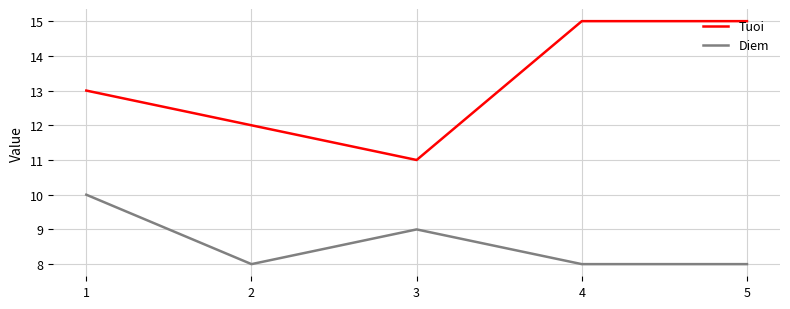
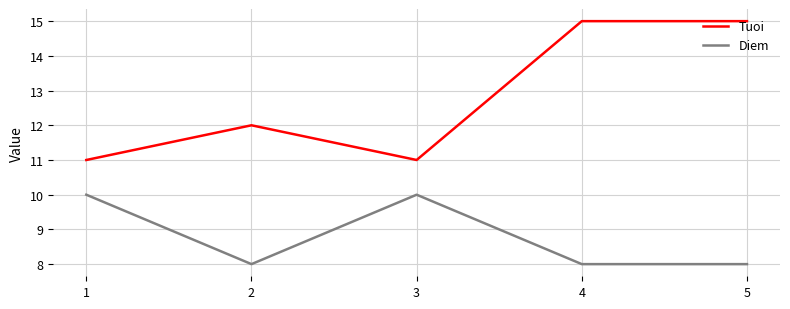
  {
    "Tuoi": {
-     "1": 13,
+     "1": 11,
      "2": 12,
      "3": 11,
      "4": 15,
      "5": 15
    },
    "Diem": {
      "1": 10,
      "2": 8,
-     "3": 9,
+     "3": 10,
      "4": 8,
      "5": 8
    }
  }
